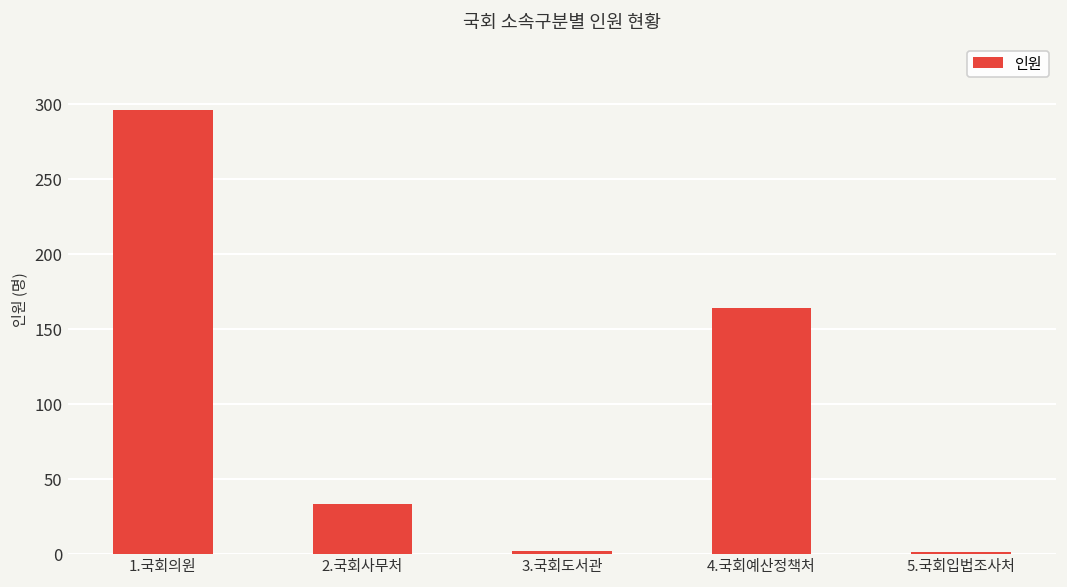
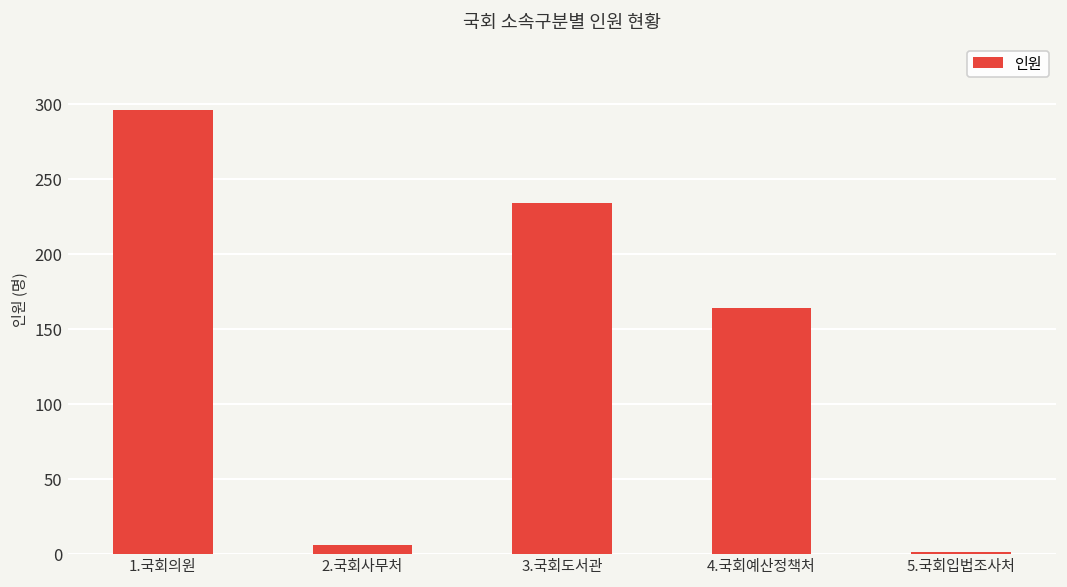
  {
    "1.국회의원": 296,
-   "2.국회사무처": 33,
-   "3.국회도서관": 2,
+   "2.국회사무처": 6,
+   "3.국회도서관": 234,
    "4.국회예산정책처": 164
  }
